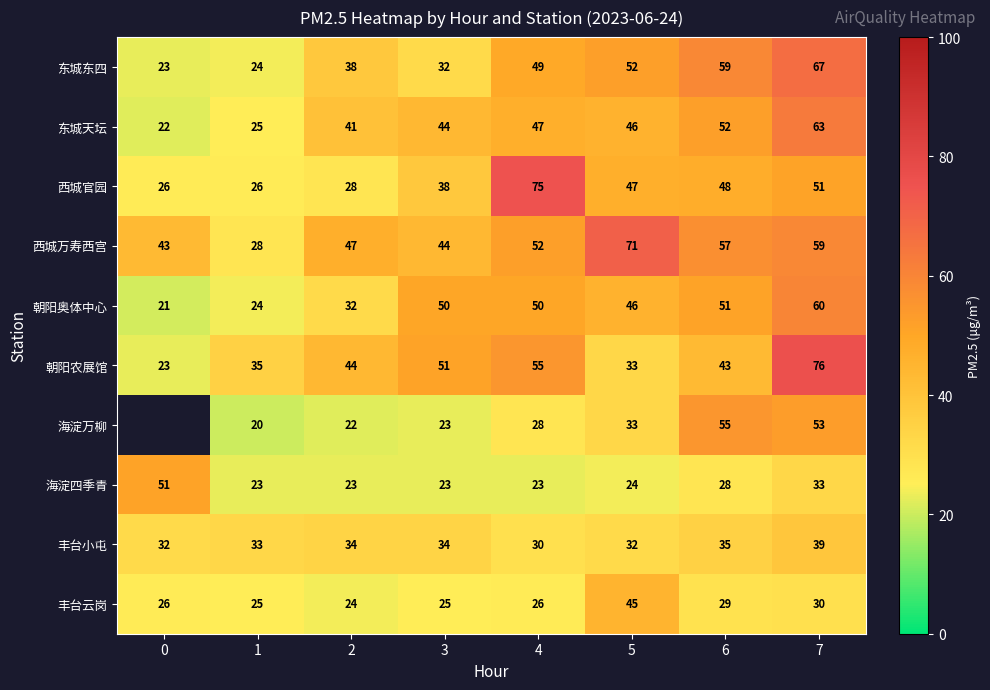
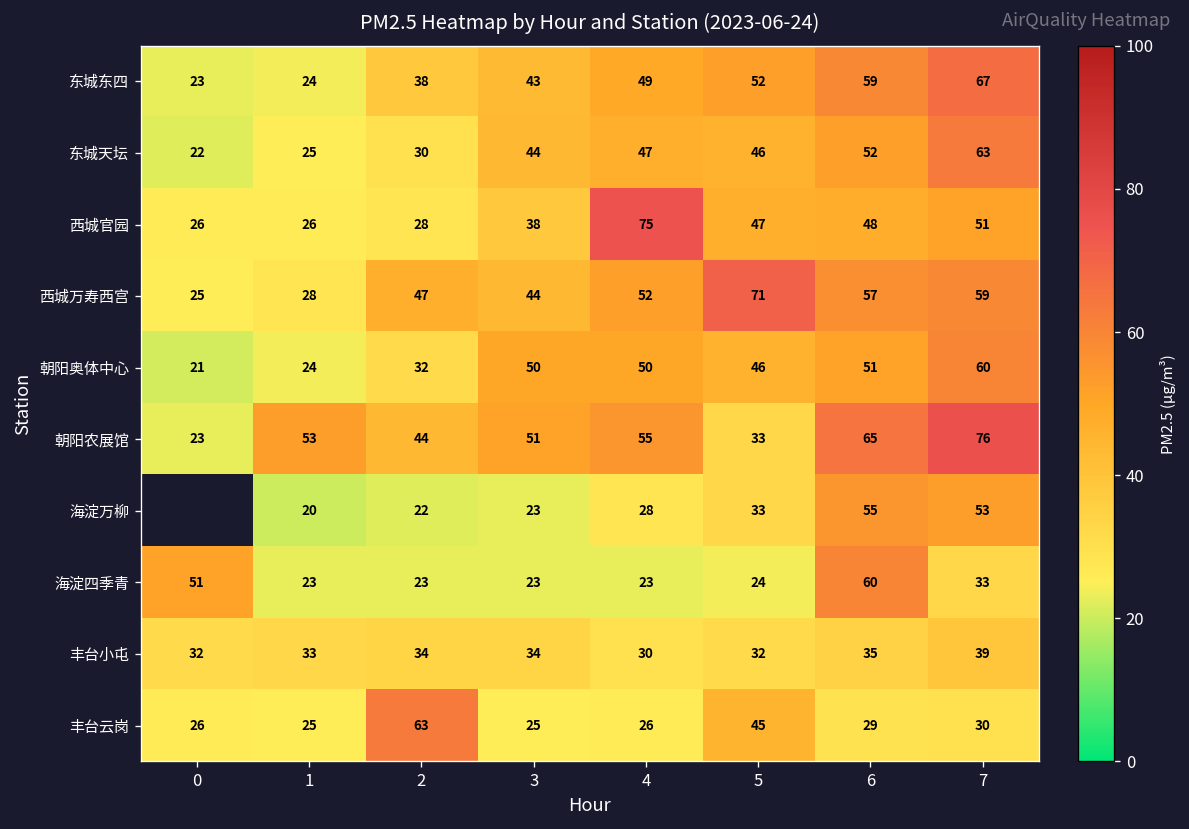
  {
    "东城东四": {
      "0": 23,
      "1": 24,
      "2": 38,
-     "3": 32,
+     "3": 43,
      "4": 49,
      "5": 52,
      "6": 59,
      "7": 67
    },
    "东城天坛": {
      "0": 22,
      "1": 25,
-     "2": 41,
+     "2": 30,
      "3": 44,
      "4": 47,
      "5": 46,
      "6": 52,
      "7": 63
    },
    "西城官园": {
      "0": 26,
      "1": 26,
      "2": 28,
      "3": 38,
      "4": 75,
      "5": 47,
      "6": 48,
      "7": 51
    },
    "西城万寿西宫": {
-     "0": 43,
+     "0": 25,
      "1": 28,
      "2": 47,
      "3": 44,
      "4": 52,
      "5": 71,
      "6": 57,
      "7": 59
    },
    "朝阳奥体中心": {
      "0": 21,
      "1": 24,
      "2": 32,
      "3": 50,
      "4": 50,
      "5": 46,
      "6": 51,
      "7": 60
    },
    "朝阳农展馆": {
      "0": 23,
-     "1": 35,
+     "1": 53,
      "2": 44,
      "3": 51,
      "4": 55,
      "5": 33,
-     "6": 43,
+     "6": 65,
      "7": 76
    },
    "海淀万柳": {
      "1": 20,
      "2": 22,
      "3": 23,
      "4": 28,
      "5": 33,
      "6": 55,
      "7": 53
    },
    "海淀四季青": {
      "0": 51,
      "1": 23,
      "2": 23,
      "3": 23,
      "4": 23,
      "5": 24,
-     "6": 28,
+     "6": 60,
      "7": 33
    },
    "丰台小屯": {
      "0": 32,
      "1": 33,
      "2": 34,
      "3": 34,
      "4": 30,
      "5": 32,
      "6": 35,
      "7": 39
    },
    "丰台云岗": {
      "0": 26,
      "1": 25,
-     "2": 24,
+     "2": 63,
      "3": 25,
      "4": 26,
      "5": 45,
      "6": 29,
      "7": 30
    }
  }
